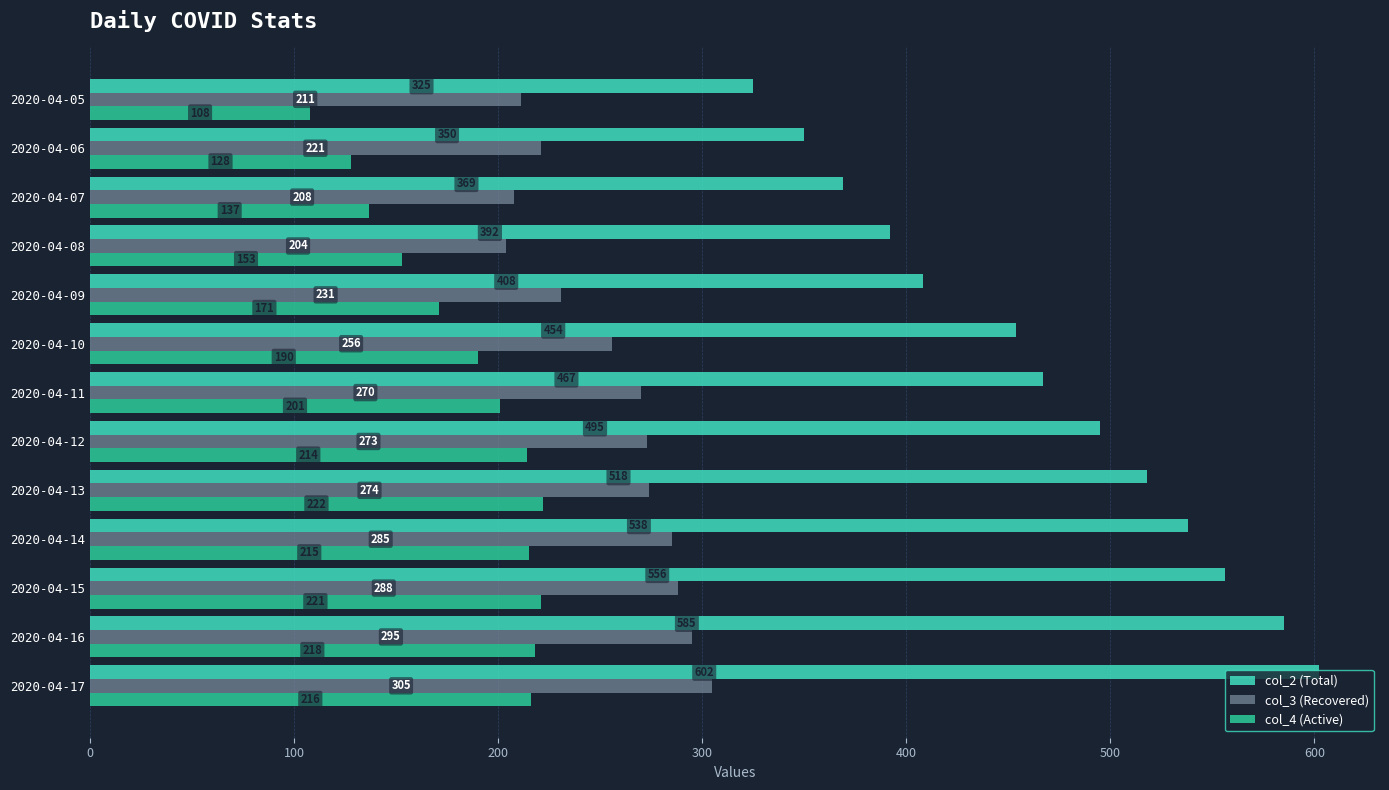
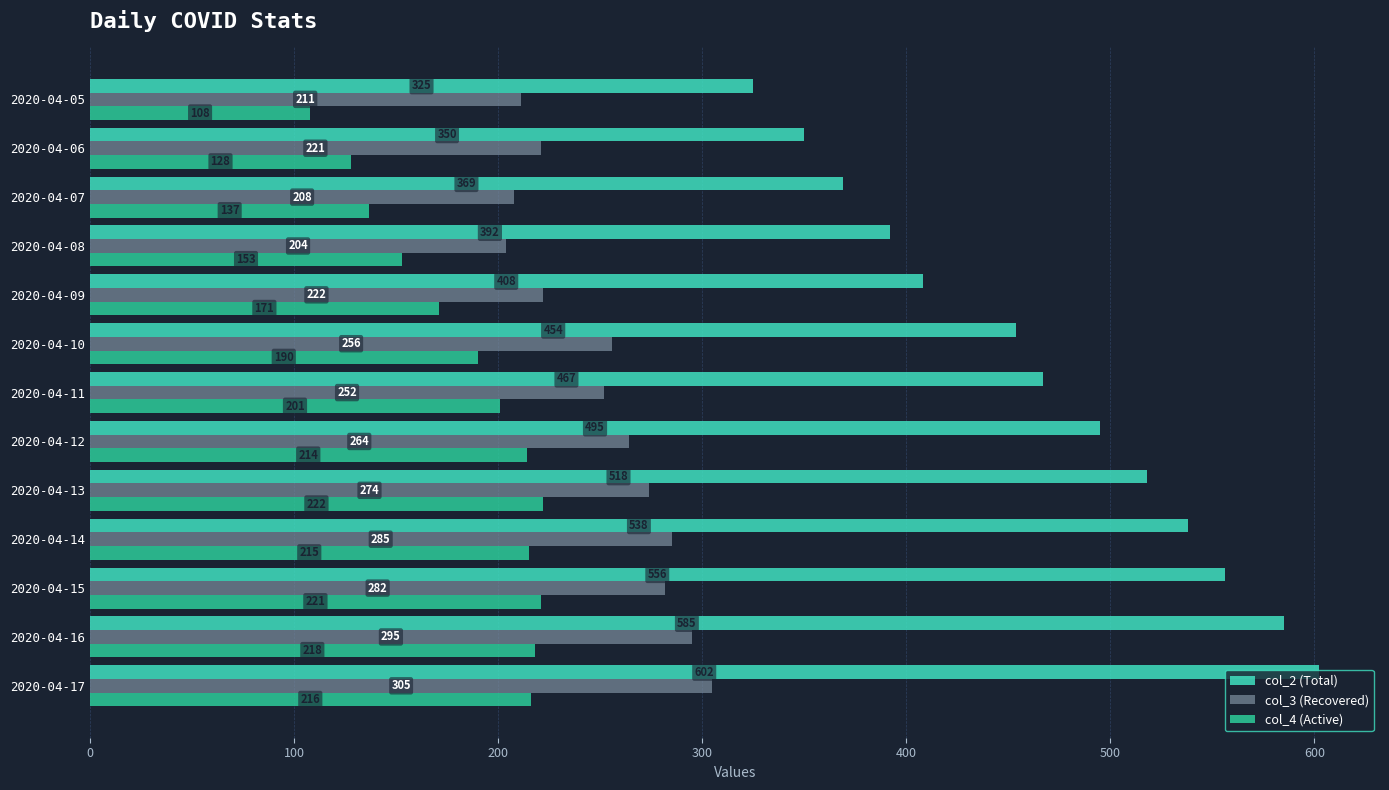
  {
    "col_3 (Recovered)": {
-     "2020-04-09": 231,
-     "2020-04-11": 270,
-     "2020-04-12": 273,
-     "2020-04-15": 288
+     "2020-04-09": 222,
+     "2020-04-11": 252,
+     "2020-04-12": 264,
+     "2020-04-15": 282
    }
  }
